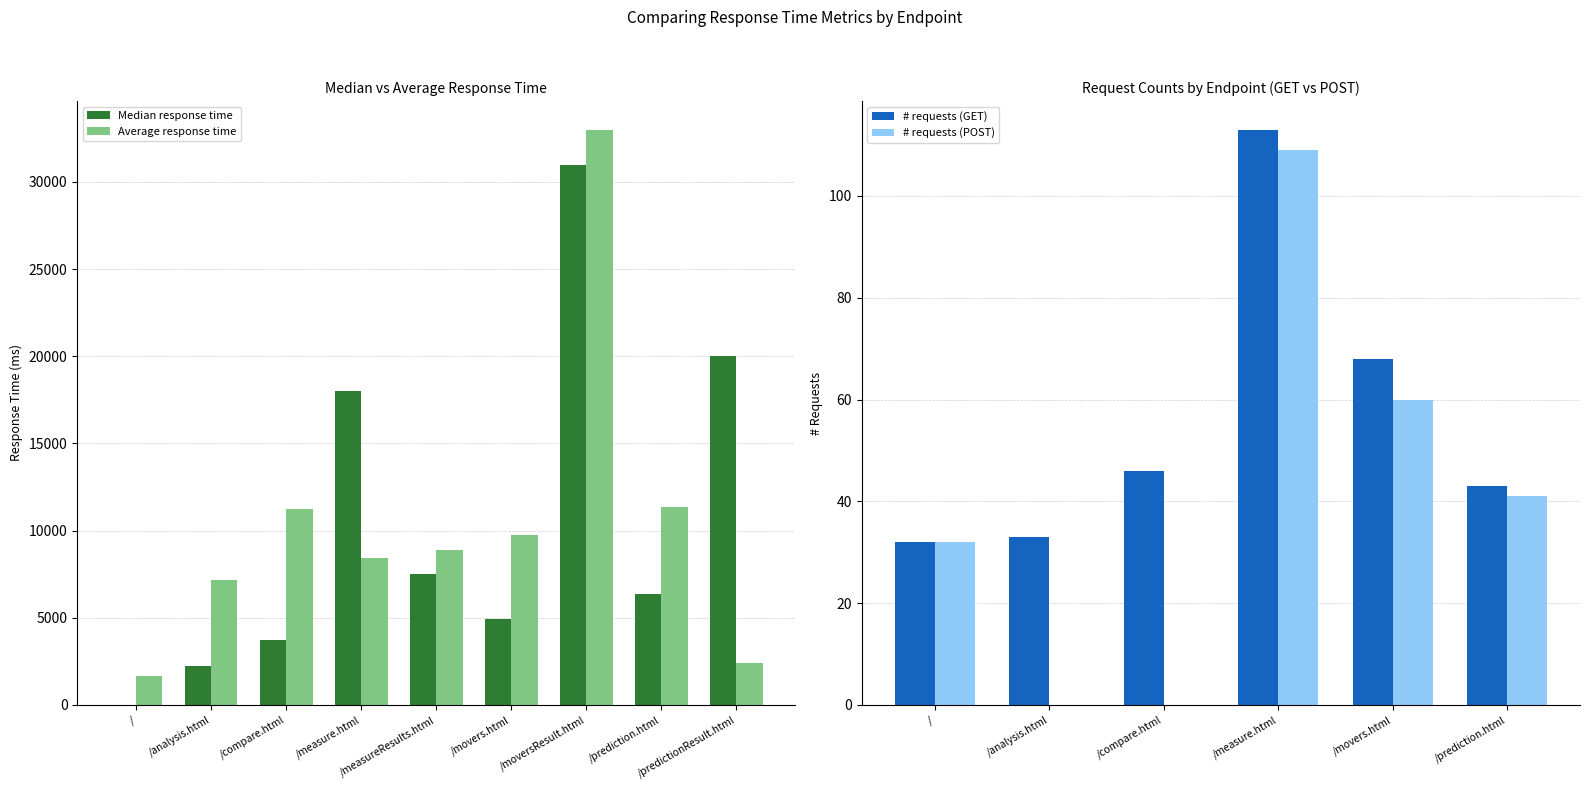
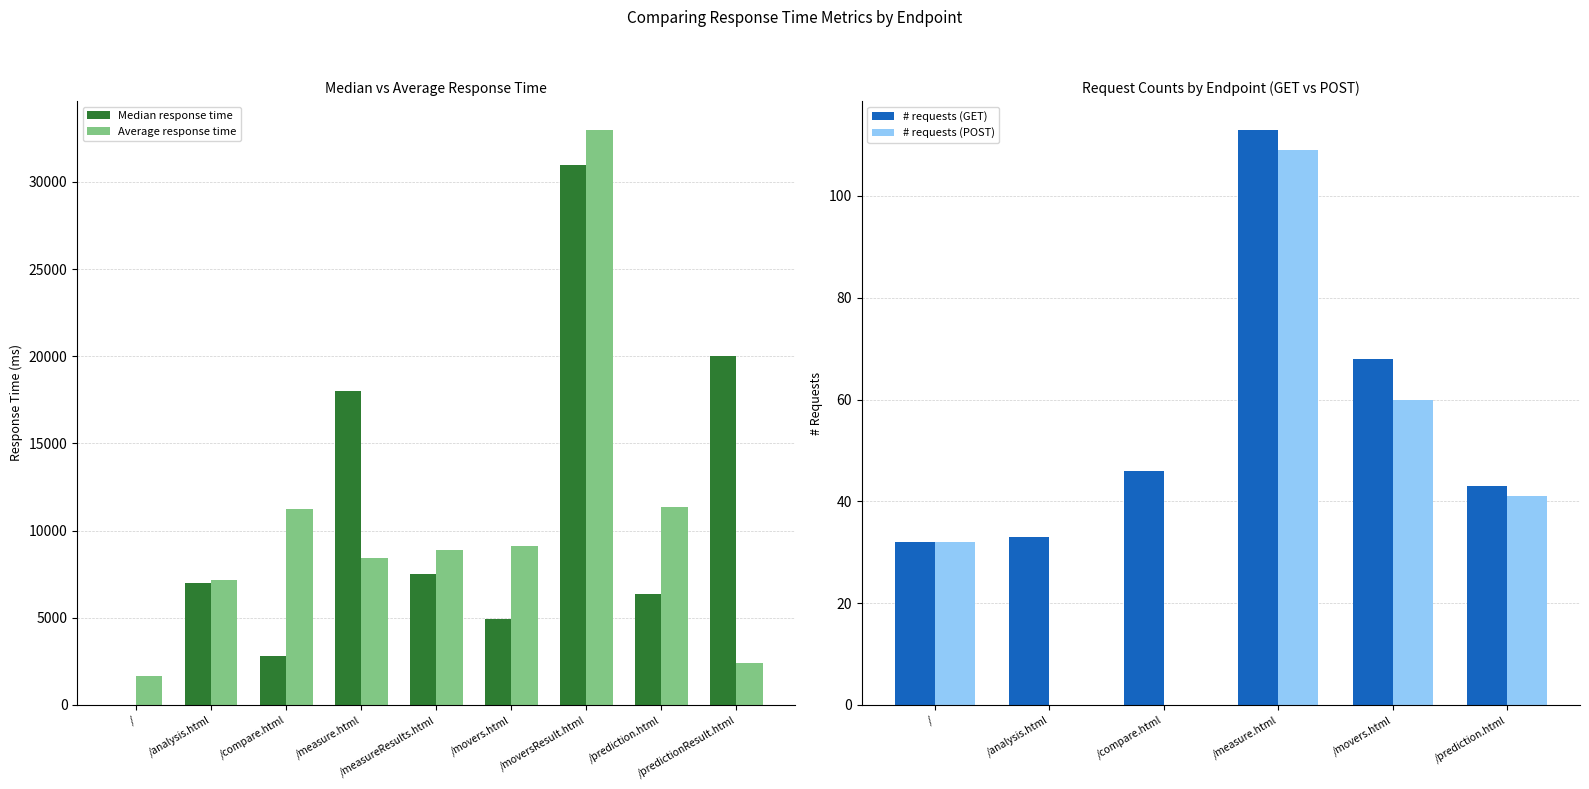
  {
    "Median vs Average Response Time": {
      "Median response time": {
-       "/analysis.html": 2200,
-       "/compare.html": 3700,
+       "/analysis.html": 7000,
+       "/compare.html": 2800,
        "/measure.html": 18000,
        "/measureResults.html": 7500,
        "/movers.html": 4900,
        "/moversResult.html": 31000,
        "/prediction.html": 6300,
        "/predictionResult.html": 20000
      },
      "Average response time": {
        "/": 1600,
        "/analysis.html": 7200,
        "/compare.html": 11300,
        "/measure.html": 8400,
        "/measureResults.html": 8900,
-       "/movers.html": 9800,
+       "/movers.html": 9100,
        "/moversResult.html": 33000,
        "/prediction.html": 11400,
        "/predictionResult.html": 2400
      }
    },
    "Request Counts by Endpoint (GET vs POST)": {
      "# requests (GET)": {
        "/": 32,
        "/analysis.html": 33,
        "/compare.html": 46,
        "/measure.html": 113,
        "/movers.html": 68,
        "/prediction.html": 43
      },
      "# requests (POST)": {
        "/": 32,
        "/analysis.html": 0,
        "/compare.html": 0,
        "/measure.html": 109,
        "/movers.html": 60,
        "/prediction.html": 41
      }
    }
  }
